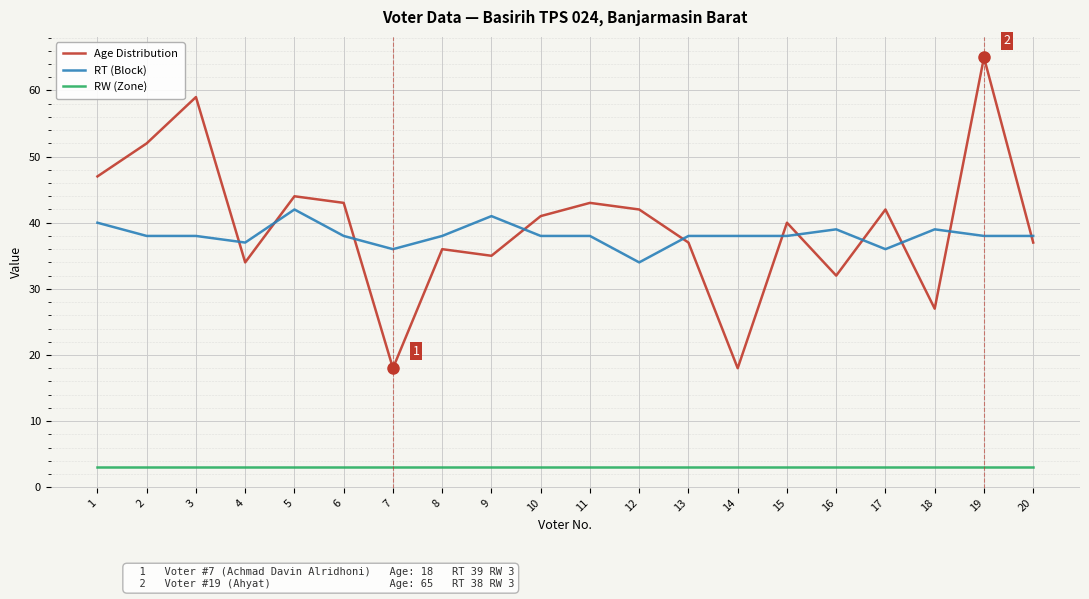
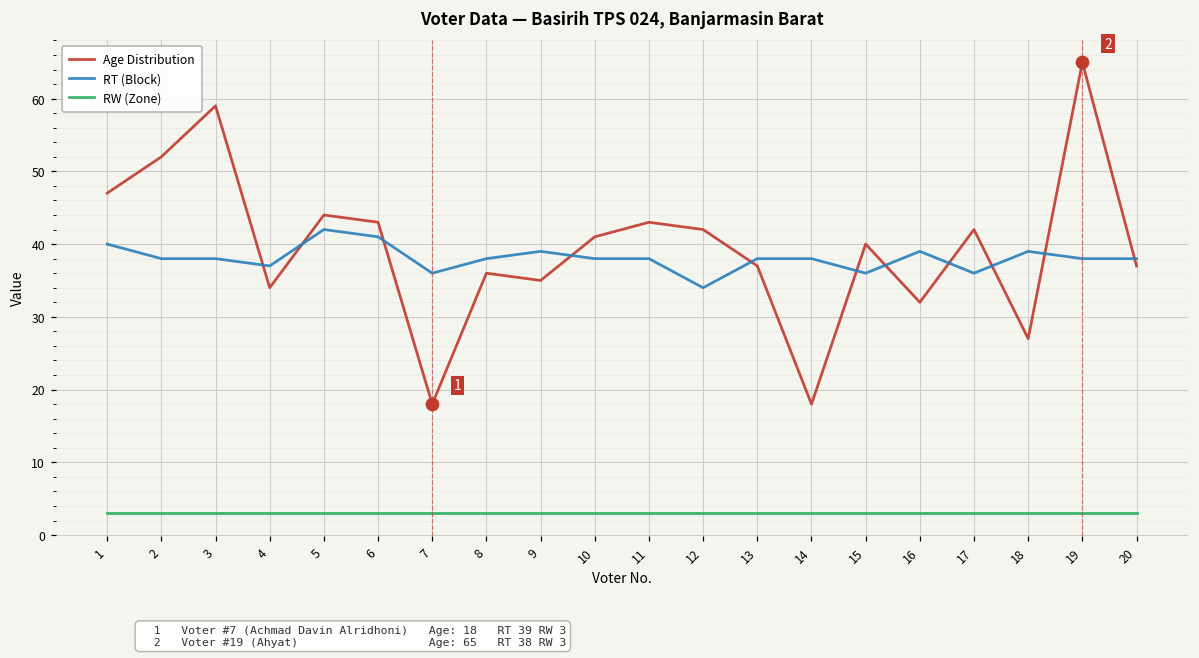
  {
    "RT (Block)": {
      "1": 40,
      "2": 38,
      "3": 38,
      "4": 37,
      "5": 42,
-     "6": 38,
+     "6": 41,
      "7": 36,
      "8": 38,
-     "9": 41,
+     "9": 39,
      "10": 38,
      "11": 38,
      "12": 34,
      "13": 38,
      "14": 38,
-     "15": 38,
+     "15": 36,
      "16": 39,
      "17": 36,
      "18": 39,
      "19": 38,
      "20": 38
    },
    "RW (Zone)": {
      "1": 3,
      "2": 3,
      "3": 3,
      "4": 3,
      "5": 3,
      "6": 3,
      "7": 3,
      "8": 3,
      "9": 3,
      "10": 3,
      "11": 3,
      "12": 3,
      "13": 3,
      "14": 3,
      "15": 3,
      "16": 3,
      "17": 3,
      "18": 3,
      "19": 3,
      "20": 3
    }
  }
